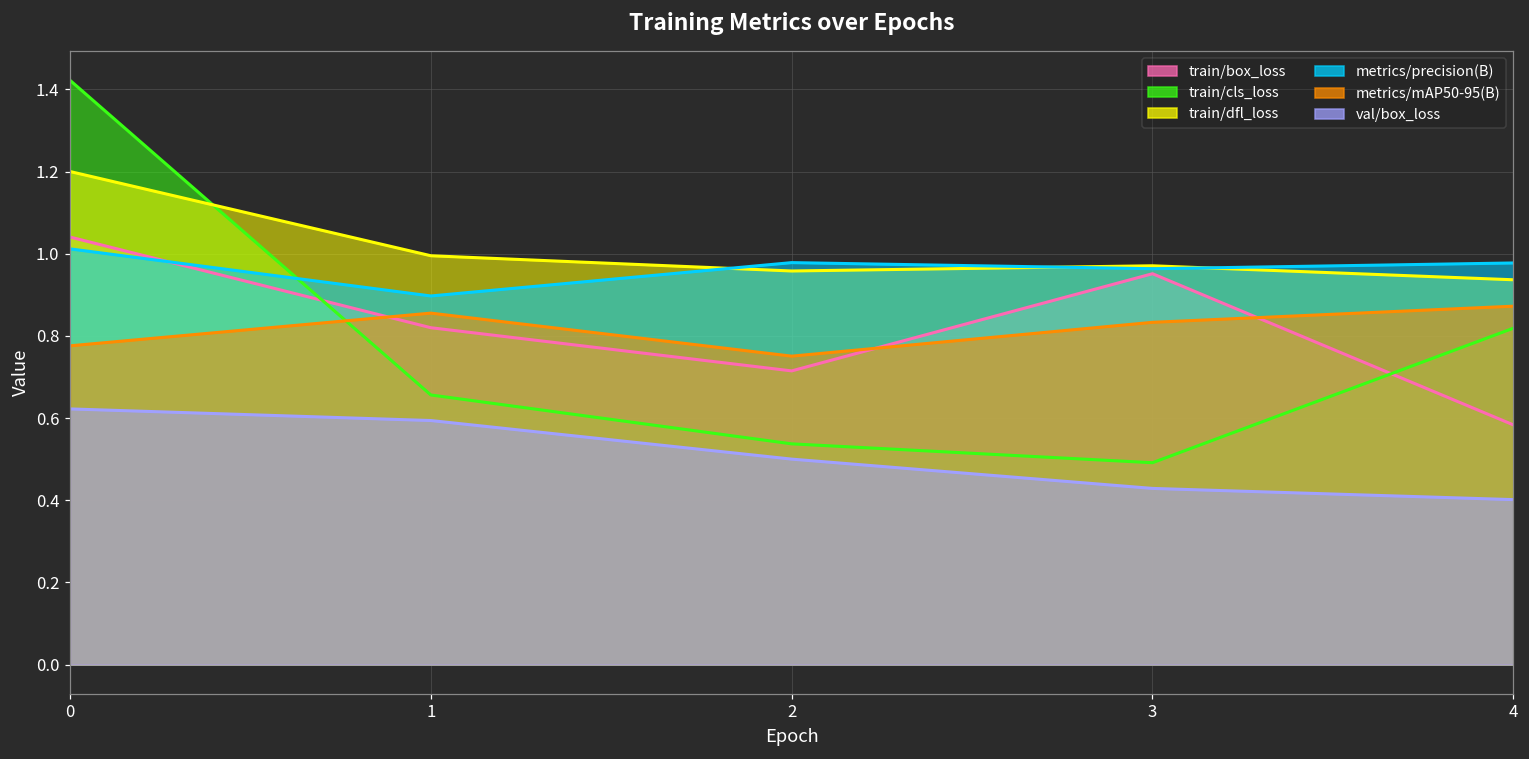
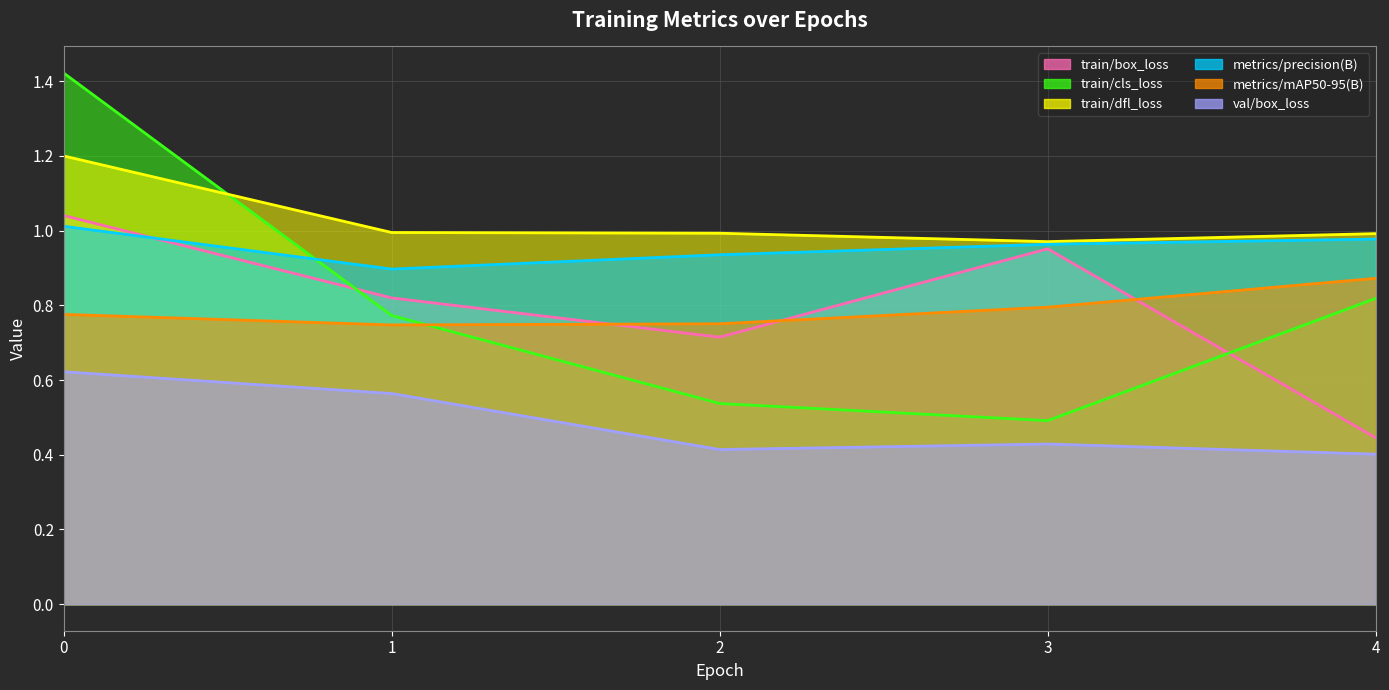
  {
    "train/box_loss": {
      "0": 1.04,
      "1": 0.82,
      "2": 0.71,
      "3": 0.95,
-     "4": 0.58
+     "4": 0.45
    },
    "train/cls_loss": {
      "0": 1.42,
-     "1": 0.66,
+     "1": 0.77,
      "2": 0.54,
      "3": 0.49,
      "4": 0.82
    },
    "train/dfl_loss": {
      "0": 1.20,
      "1": 1.00,
-     "2": 0.96,
+     "2": 0.99,
      "3": 0.97,
-     "4": 0.94
+     "4": 0.99
    },
    "metrics/precision(B)": {
      "0": 1.01,
      "1": 0.90,
-     "2": 0.98,
+     "2": 0.94,
      "3": 0.96,
      "4": 0.98
    },
    "metrics/mAP50-95(B)": {
      "0": 0.78,
-     "1": 0.86,
+     "1": 0.75,
      "2": 0.75,
-     "3": 0.83,
+     "3": 0.80,
      "4": 0.87
    },
    "val/box_loss": {
      "0": 0.62,
-     "1": 0.59,
-     "2": 0.50,
+     "1": 0.56,
+     "2": 0.41,
      "3": 0.43,
      "4": 0.40
    }
  }
